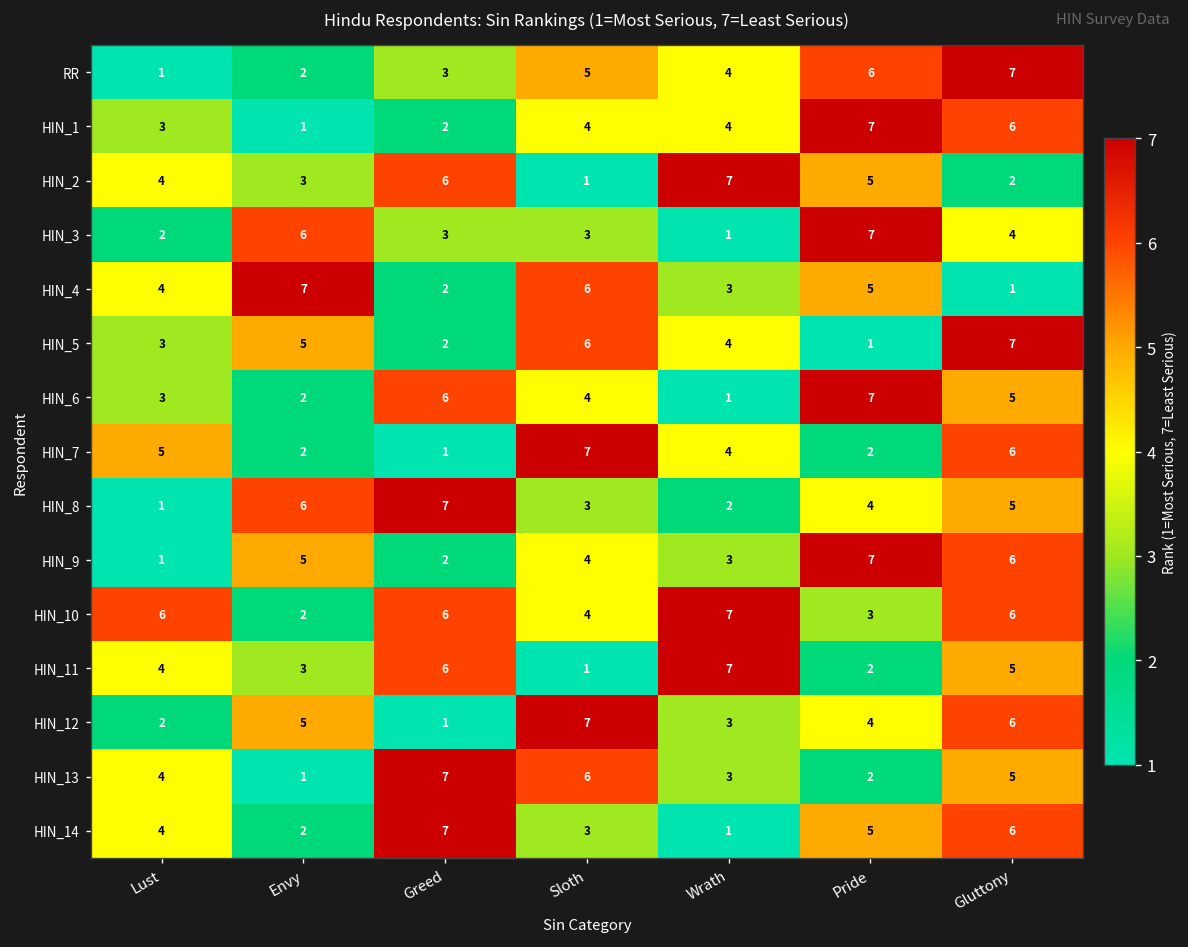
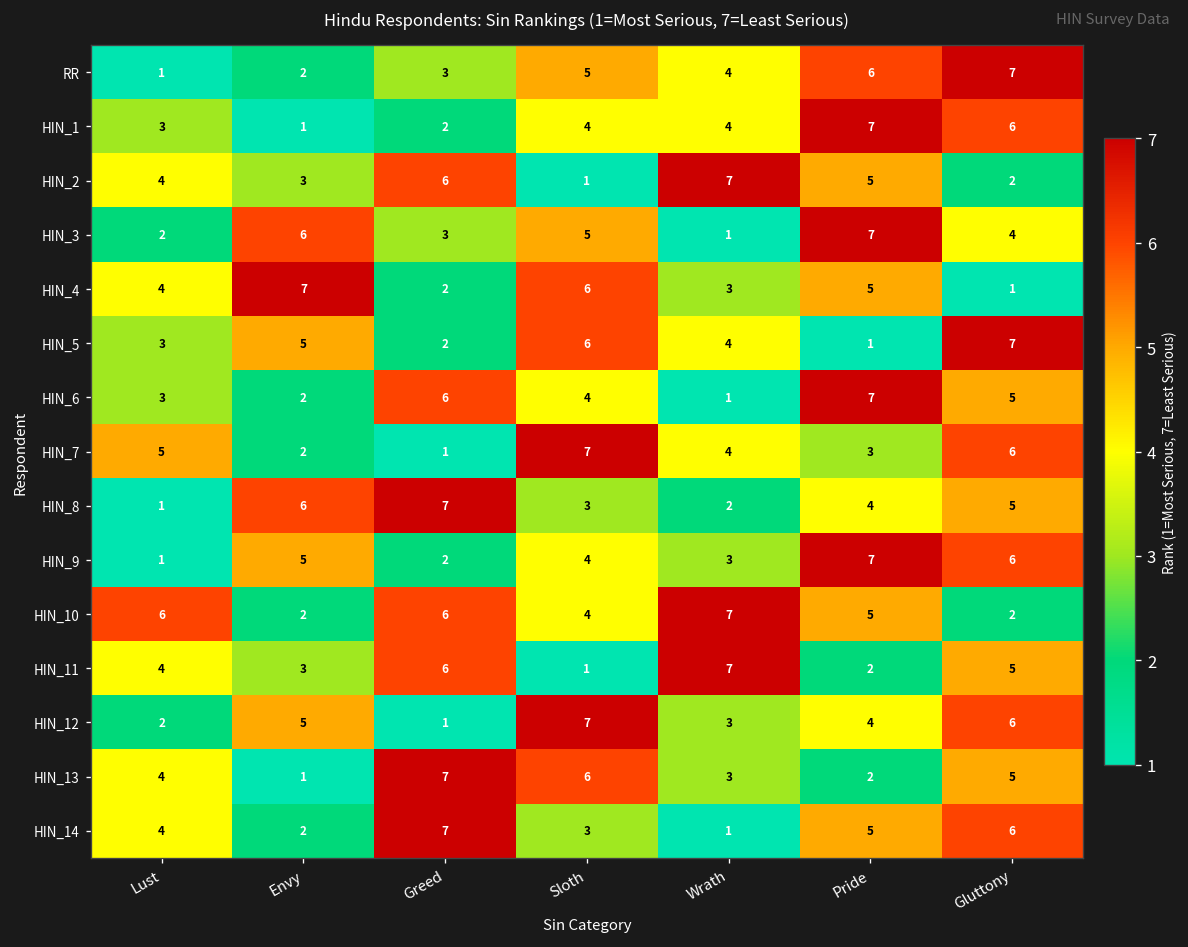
  {
    "RR": {
      "Lust": 1,
      "Envy": 2,
      "Greed": 3,
      "Sloth": 5,
      "Wrath": 4,
      "Pride": 6,
      "Gluttony": 7
    },
    "HIN_1": {
      "Lust": 3,
      "Envy": 1,
      "Greed": 2,
      "Sloth": 4,
      "Wrath": 4,
      "Pride": 7,
      "Gluttony": 6
    },
    "HIN_2": {
      "Lust": 4,
      "Envy": 3,
      "Greed": 6,
      "Sloth": 1,
      "Wrath": 7,
      "Pride": 5,
      "Gluttony": 2
    },
    "HIN_3": {
      "Lust": 2,
      "Envy": 6,
      "Greed": 3,
-     "Sloth": 3,
+     "Sloth": 5,
      "Wrath": 1,
      "Pride": 7,
      "Gluttony": 4
    },
    "HIN_4": {
      "Lust": 4,
      "Envy": 7,
      "Greed": 2,
      "Sloth": 6,
      "Wrath": 3,
      "Pride": 5,
      "Gluttony": 1
    },
    "HIN_5": {
      "Lust": 3,
      "Envy": 5,
      "Greed": 2,
      "Sloth": 6,
      "Wrath": 4,
      "Pride": 1,
      "Gluttony": 7
    },
    "HIN_6": {
      "Lust": 3,
      "Envy": 2,
      "Greed": 6,
      "Sloth": 4,
      "Wrath": 1,
      "Pride": 7,
      "Gluttony": 5
    },
    "HIN_7": {
      "Lust": 5,
      "Envy": 2,
      "Greed": 1,
      "Sloth": 7,
      "Wrath": 4,
-     "Pride": 2,
+     "Pride": 3,
      "Gluttony": 6
    },
    "HIN_8": {
      "Lust": 1,
      "Envy": 6,
      "Greed": 7,
      "Sloth": 3,
      "Wrath": 2,
      "Pride": 4,
      "Gluttony": 5
    },
    "HIN_9": {
      "Lust": 1,
      "Envy": 5,
      "Greed": 2,
      "Sloth": 4,
      "Wrath": 3,
      "Pride": 7,
      "Gluttony": 6
    },
    "HIN_10": {
      "Lust": 6,
      "Envy": 2,
      "Greed": 6,
      "Sloth": 4,
      "Wrath": 7,
-     "Pride": 3,
-     "Gluttony": 6
+     "Pride": 5,
+     "Gluttony": 2
    },
    "HIN_11": {
      "Lust": 4,
      "Envy": 3,
      "Greed": 6,
      "Sloth": 1,
      "Wrath": 7,
      "Pride": 2,
      "Gluttony": 5
    },
    "HIN_12": {
      "Lust": 2,
      "Envy": 5,
      "Greed": 1,
      "Sloth": 7,
      "Wrath": 3,
      "Pride": 4,
      "Gluttony": 6
    },
    "HIN_13": {
      "Lust": 4,
      "Envy": 1,
      "Greed": 7,
      "Sloth": 6,
      "Wrath": 3,
      "Pride": 2,
      "Gluttony": 5
    },
    "HIN_14": {
      "Lust": 4,
      "Envy": 2,
      "Greed": 7,
      "Sloth": 3,
      "Wrath": 1,
      "Pride": 5,
      "Gluttony": 6
    }
  }
